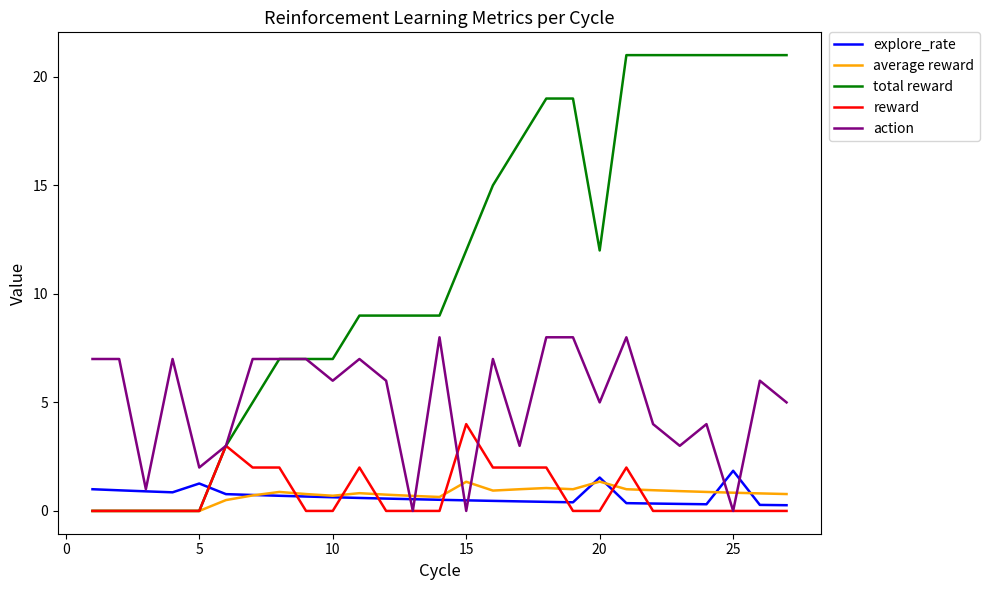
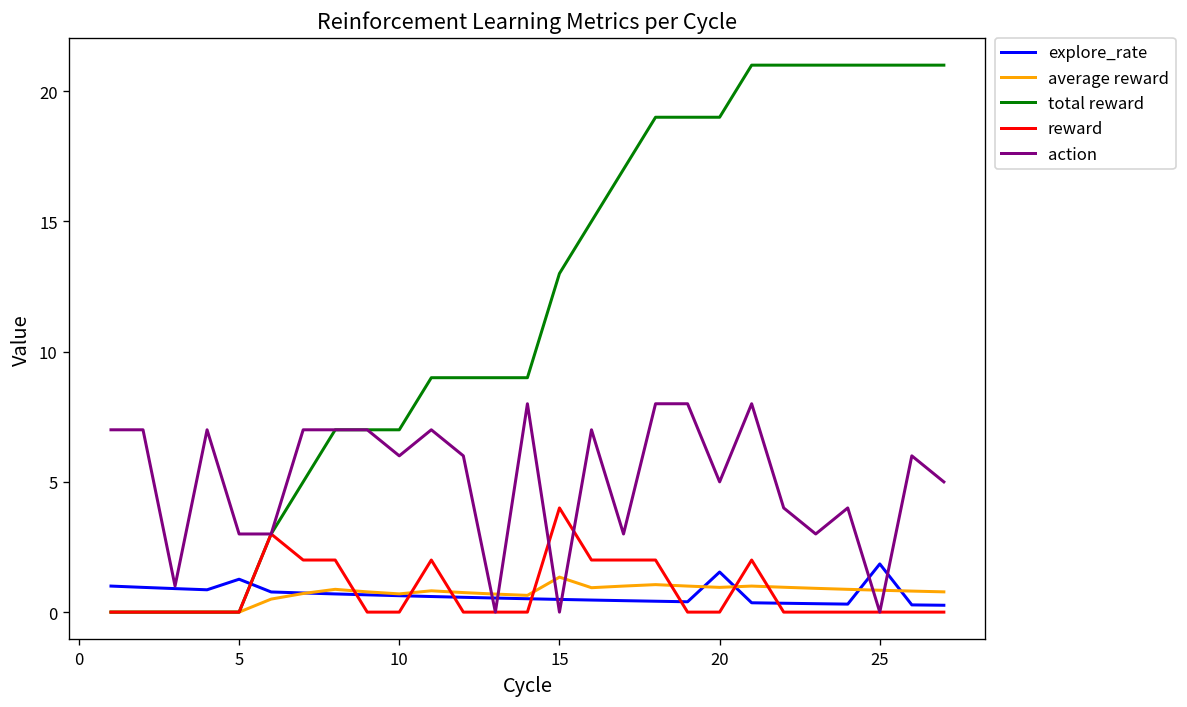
  {
    "explore_rate": {
      "5": 1.3,
      "15": 0.5,
      "20": 1.5,
      "25": 1.8
    },
    "average reward": {
      "15": 1.3,
-     "20": 1.4,
+     "20": 1.0,
      "25": 0.8
    },
    "total reward": {
      "10": 7,
-     "15": 12,
-     "20": 12,
+     "15": 13,
+     "20": 19,
      "25": 21
    },
    "reward": {
      "10": 0.0,
      "15": 4.0,
      "20": 0.0
    },
    "action": {
-     "5": 2,
+     "5": 3,
      "10": 6,
      "15": 0,
      "20": 5
    }
  }
